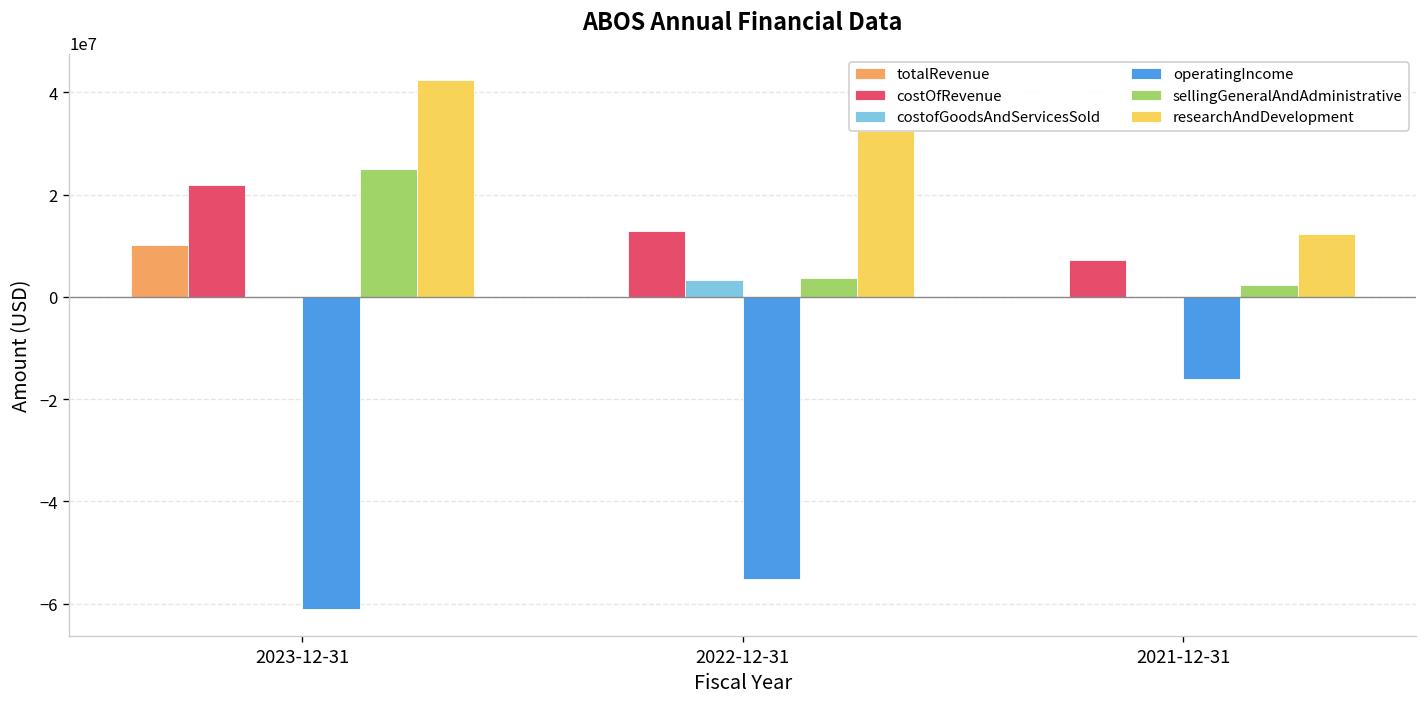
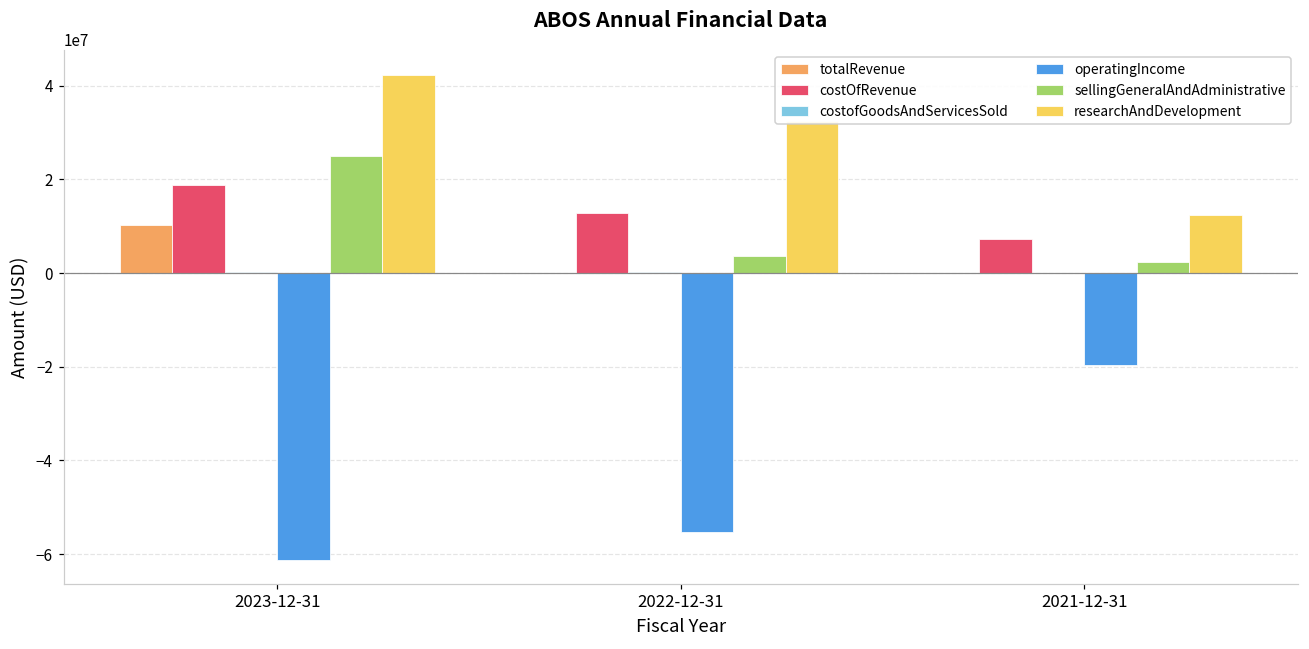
  {
    "costOfRevenue": {
-     "2023-12-31": 22000000,
+     "2023-12-31": 19000000,
      "2022-12-31": 13000000,
      "2021-12-31": 7000000
    },
    "costofGoodsAndServicesSold": {
-     "2022-12-31": 3000000
+     "2022-12-31": 0
    },
    "operatingIncome": {
      "2023-12-31": -61000000,
      "2022-12-31": -55000000,
-     "2021-12-31": -16000000
+     "2021-12-31": -20000000
    },
    "sellingGeneralAndAdministrative": {
      "2023-12-31": 25000000,
      "2022-12-31": 4000000,
      "2021-12-31": 2000000
    }
  }
